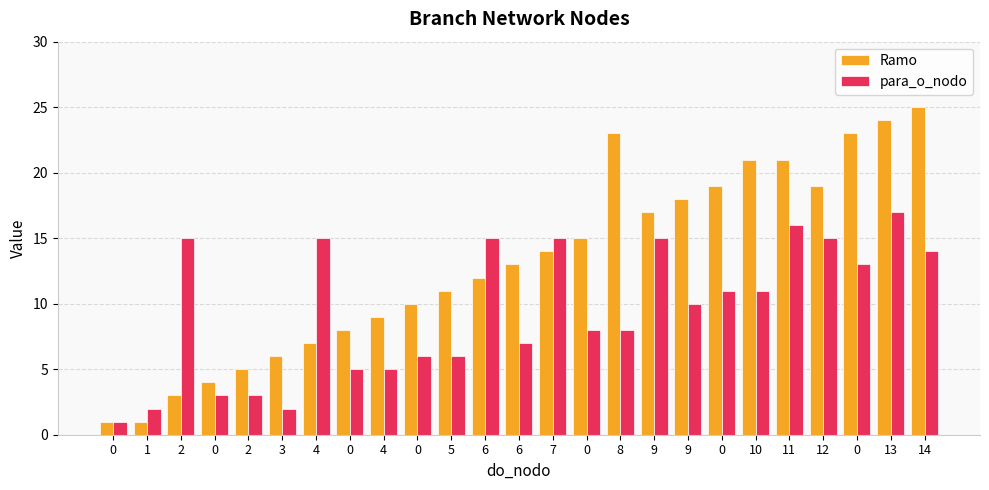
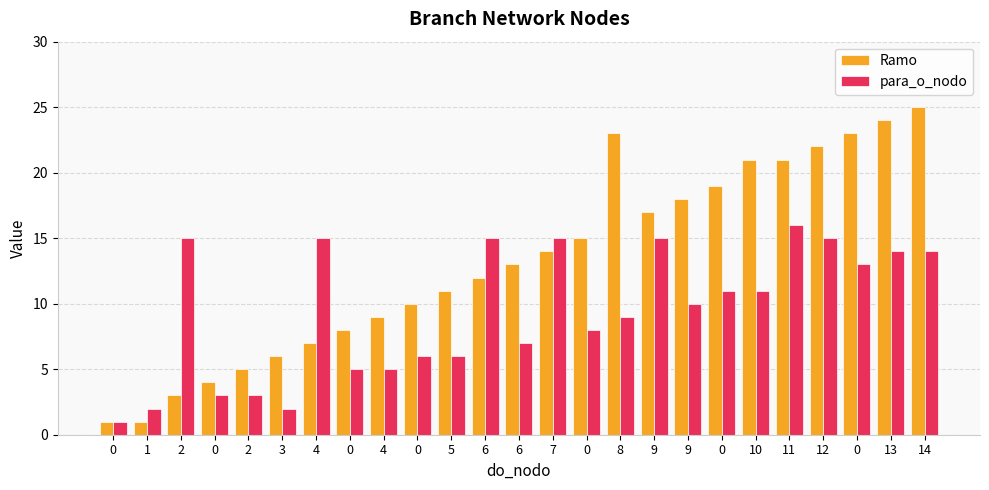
  {
    "Ramo": {
      "1": 1,
      "3": 6,
      "5": 11,
      "7": 14,
      "8": 23,
      "10": 21,
      "11": 21,
-     "12": 19,
+     "12": 22,
      "13": 24,
      "14": 25
    },
    "para_o_nodo": {
      "1": 2,
      "3": 2,
      "5": 6,
      "7": 15,
-     "8": 8,
+     "8": 9,
      "10": 11,
      "11": 16,
      "12": 15,
-     "13": 17,
+     "13": 14,
      "14": 14
    }
  }
